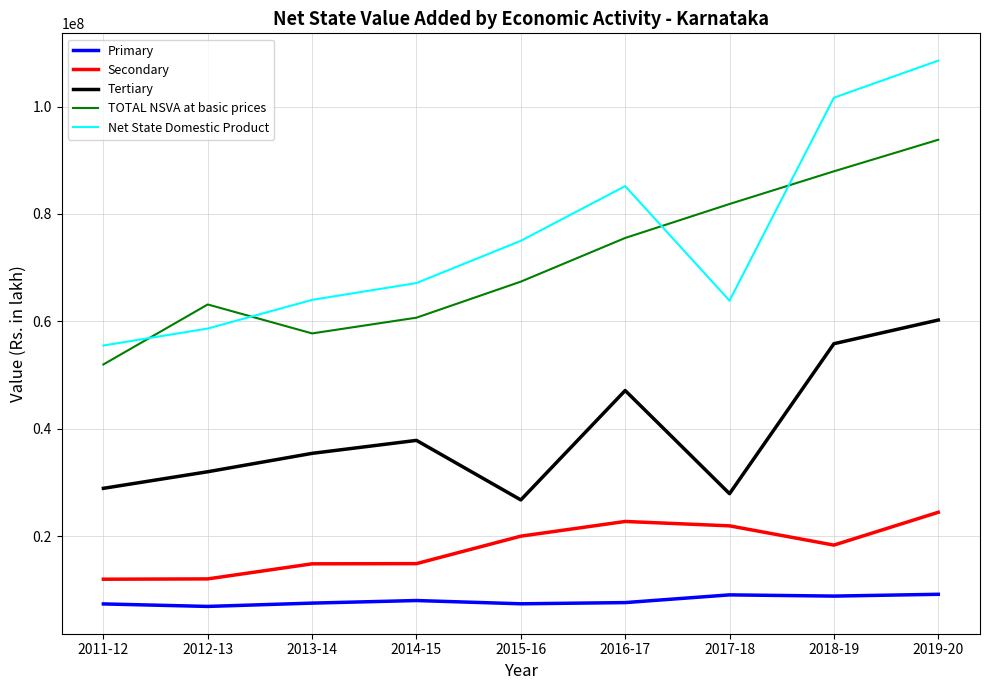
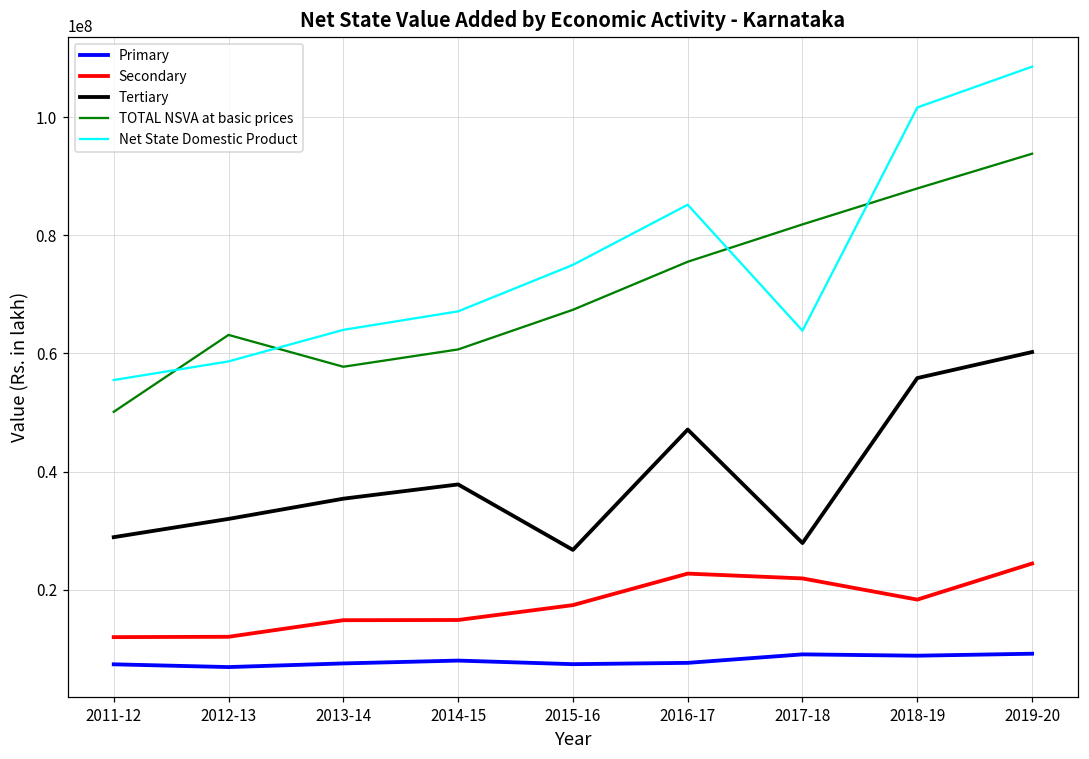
  {
    "Primary": {
      "2011-12": 7000000,
      "2012-13": 7000000,
      "2013-14": 8000000,
      "2014-15": 8000000,
      "2015-16": 7000000,
      "2016-17": 8000000,
      "2017-18": 9000000,
      "2018-19": 9000000,
      "2019-20": 9000000
    },
    "Secondary": {
      "2011-12": 12000000,
      "2012-13": 12000000,
      "2013-14": 15000000,
      "2014-15": 15000000,
-     "2015-16": 20000000,
+     "2015-16": 17000000,
      "2016-17": 23000000,
      "2017-18": 22000000,
      "2018-19": 18000000,
      "2019-20": 24000000
    },
    "Tertiary": {
      "2011-12": 29000000,
      "2012-13": 32000000,
      "2013-14": 35000000,
      "2014-15": 38000000,
      "2015-16": 27000000,
      "2016-17": 47000000,
      "2017-18": 28000000,
      "2018-19": 56000000,
      "2019-20": 60000000
    },
    "TOTAL NSVA at basic prices": {
-     "2011-12": 52000000,
+     "2011-12": 50000000,
      "2012-13": 63000000,
      "2013-14": 58000000,
      "2014-15": 61000000,
      "2015-16": 67000000,
      "2016-17": 76000000,
      "2017-18": 82000000,
      "2018-19": 88000000,
      "2019-20": 94000000
    },
    "Net State Domestic Product": {
      "2011-12": 55000000,
      "2012-13": 59000000,
      "2013-14": 64000000,
      "2014-15": 67000000,
      "2015-16": 75000000,
      "2016-17": 85000000,
      "2017-18": 64000000,
      "2018-19": 102000000,
      "2019-20": 109000000
    }
  }
